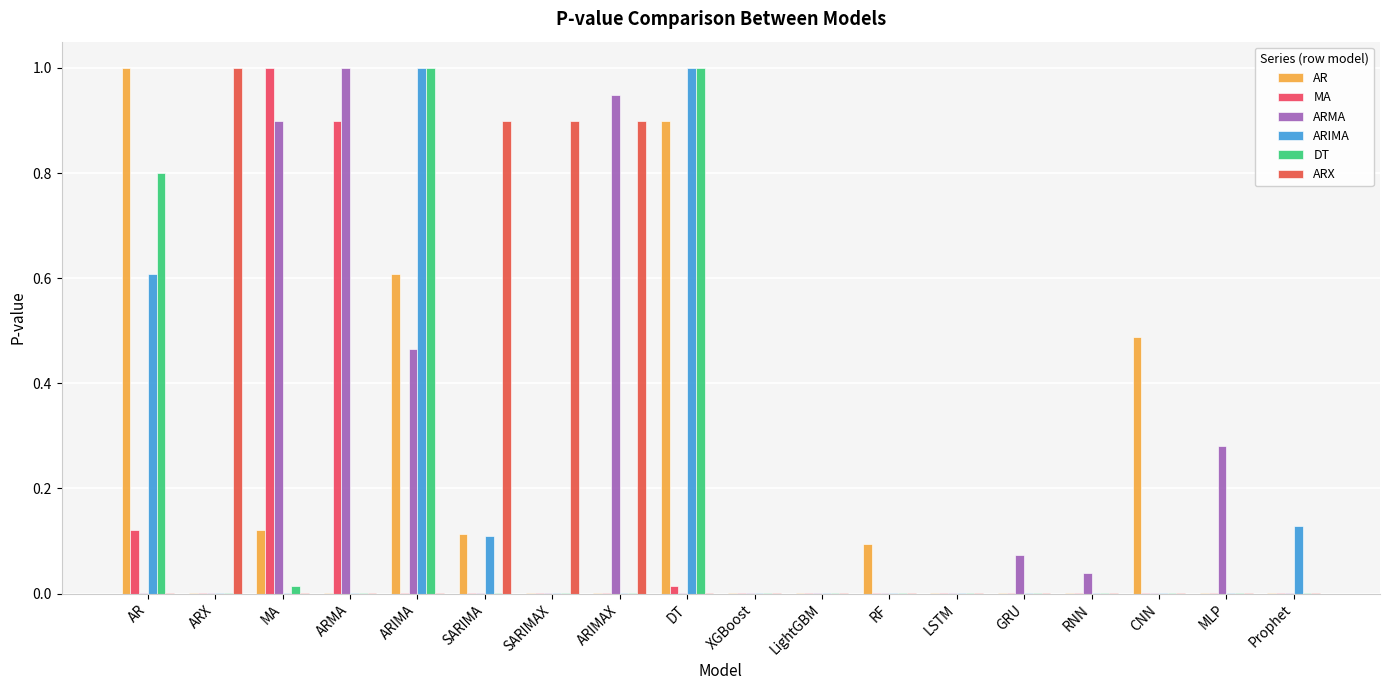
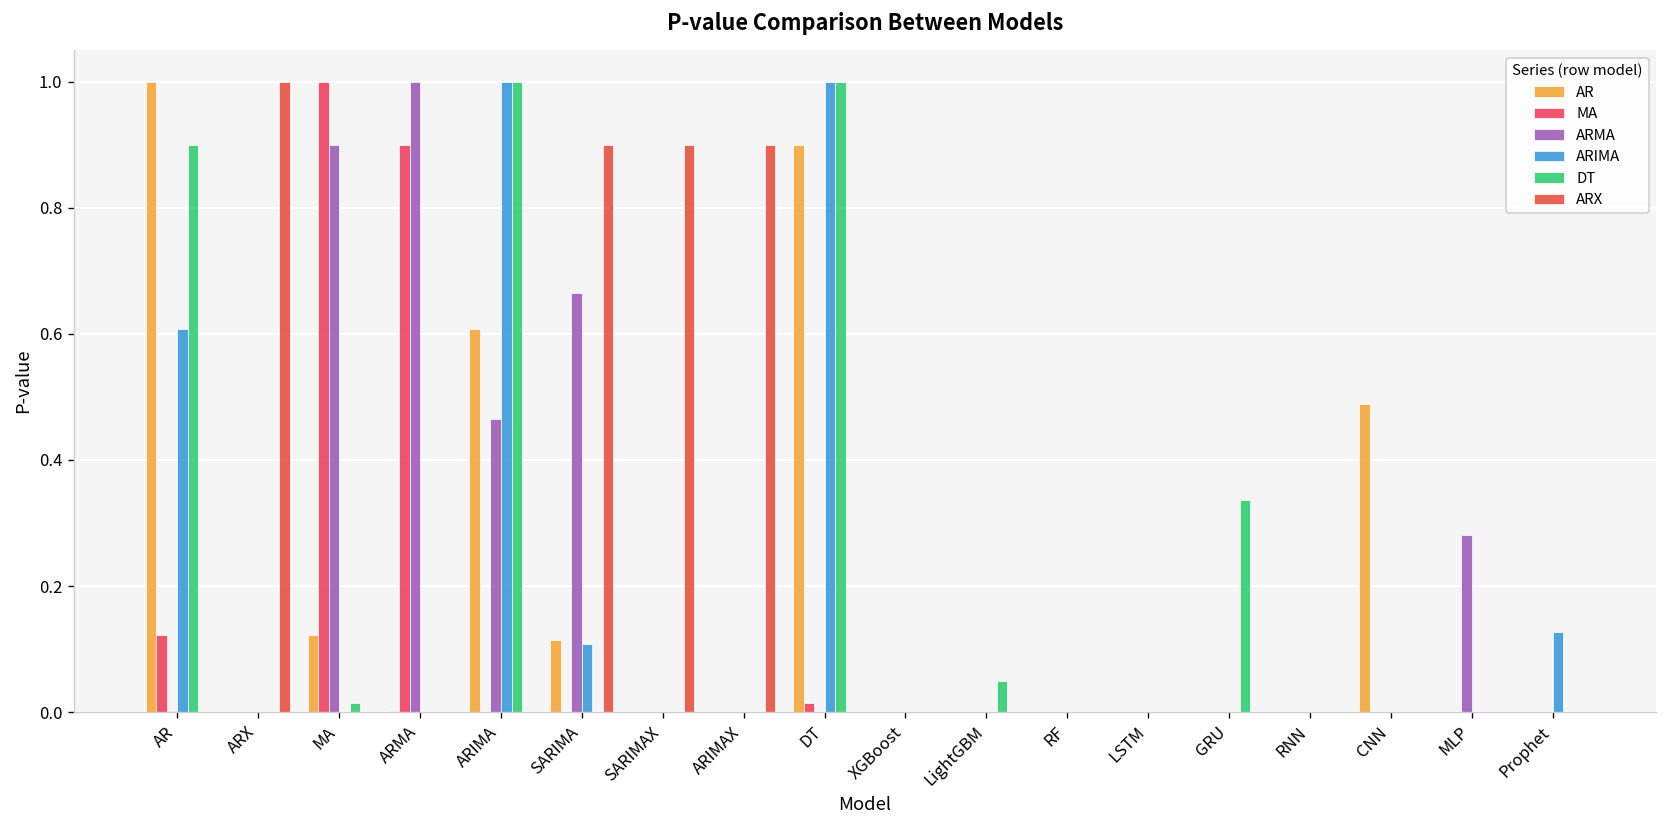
  {
    "AR": {
      "AR": 1.00,
      "MA": 0.12,
      "ARIMA": 0.61,
      "SARIMA": 0.11,
      "DT": 0.90,
-     "RF": 0.10,
+     "RF": 0.00,
      "CNN": 0.49
    },
    "ARMA": {
      "MA": 0.90,
      "ARMA": 1.00,
      "ARIMA": 0.47,
-     "SARIMA": 0.00,
-     "ARIMAX": 0.95,
-     "GRU": 0.07,
-     "RNN": 0.04,
+     "SARIMA": 0.66,
+     "ARIMAX": 0.00,
+     "GRU": 0.00,
+     "RNN": 0.00,
      "MLP": 0.28
    },
    "ARIMA": {
      "AR": 0.61,
      "ARIMA": 1.00,
      "SARIMA": 0.11,
      "DT": 1.00,
      "Prophet": 0.13
    },
    "DT": {
-     "AR": 0.8,
+     "AR": 0.9,
      "MA": 0.02,
      "ARIMA": 1.00,
      "DT": 1.00,
-     "LightGBM": 0.00,
-     "GRU": 0.00
+     "LightGBM": 0.05,
+     "GRU": 0.34
    }
  }
